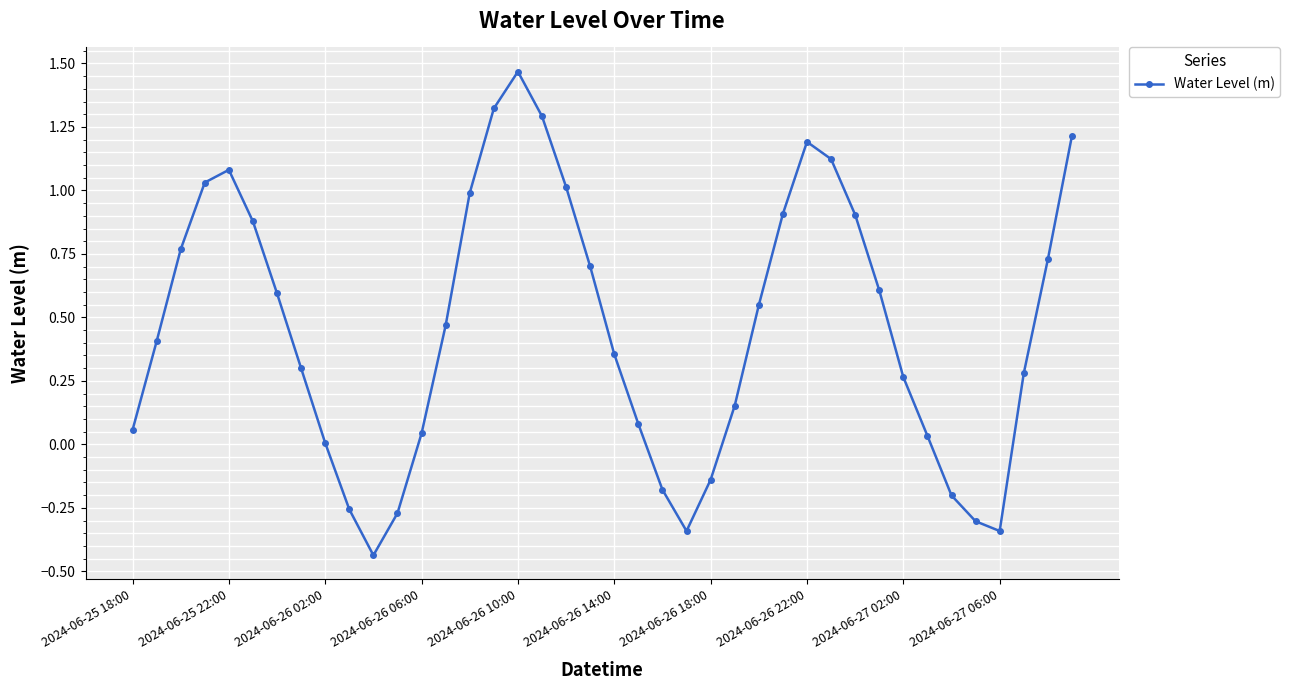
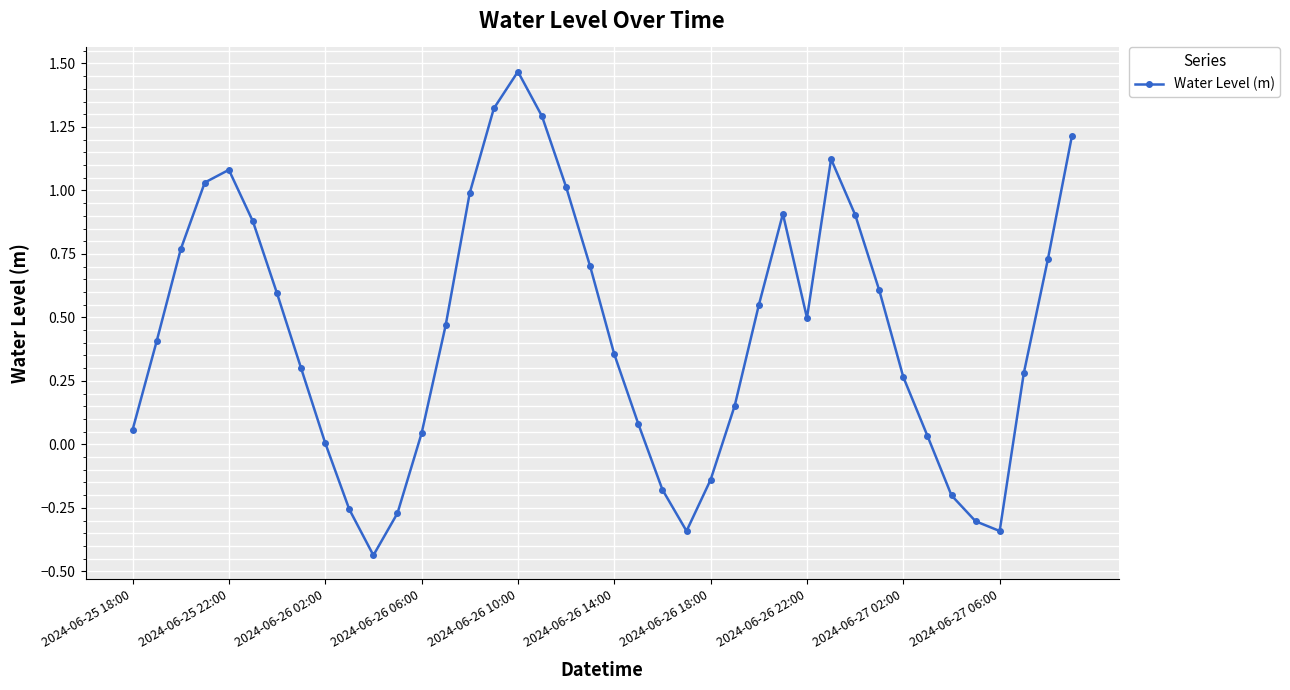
  {
    "2024-06-25 18:00": 0.06,
    "2024-06-25 22:00": 1.08,
    "2024-06-26 02:00": 0.01,
    "2024-06-26 06:00": 0.04,
    "2024-06-26 10:00": 1.47,
    "2024-06-26 14:00": 0.35,
    "2024-06-26 18:00": -0.14,
-   "2024-06-26 22:00": 1.19,
+   "2024-06-26 22:00": 0.50,
    "2024-06-27 02:00": 0.26,
    "2024-06-27 06:00": -0.34
  }
